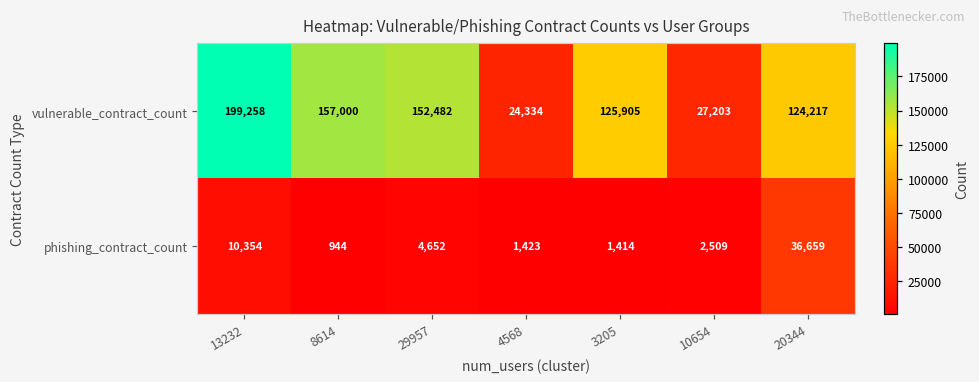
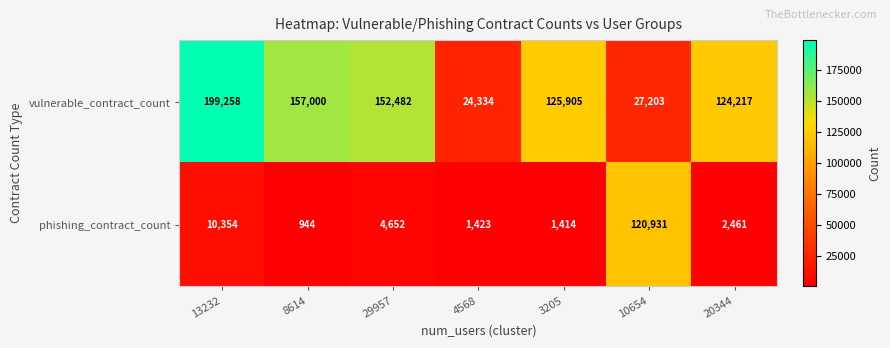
  {
    "vulnerable_contract_count": {
      "13232": "199,258",
      "8614": "157,000",
      "29957": "152,482",
      "4568": "24,334",
      "3205": "125,905",
      "10654": "27,203",
      "20344": "124,217"
    },
    "phishing_contract_count": {
      "13232": "10,354",
      "8614": "944",
      "29957": "4,652",
      "4568": "1,423",
      "3205": "1,414",
-     "10654": "2,509",
-     "20344": "36,659"
+     "10654": "120,931",
+     "20344": "2,461"
    }
  }
